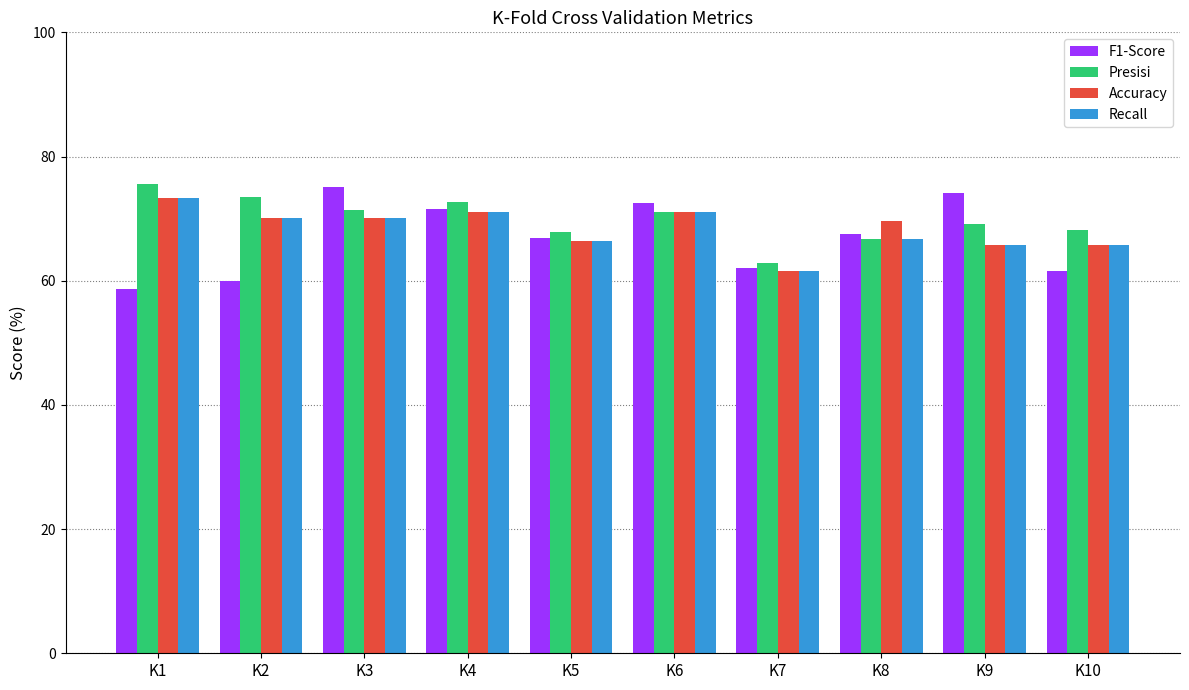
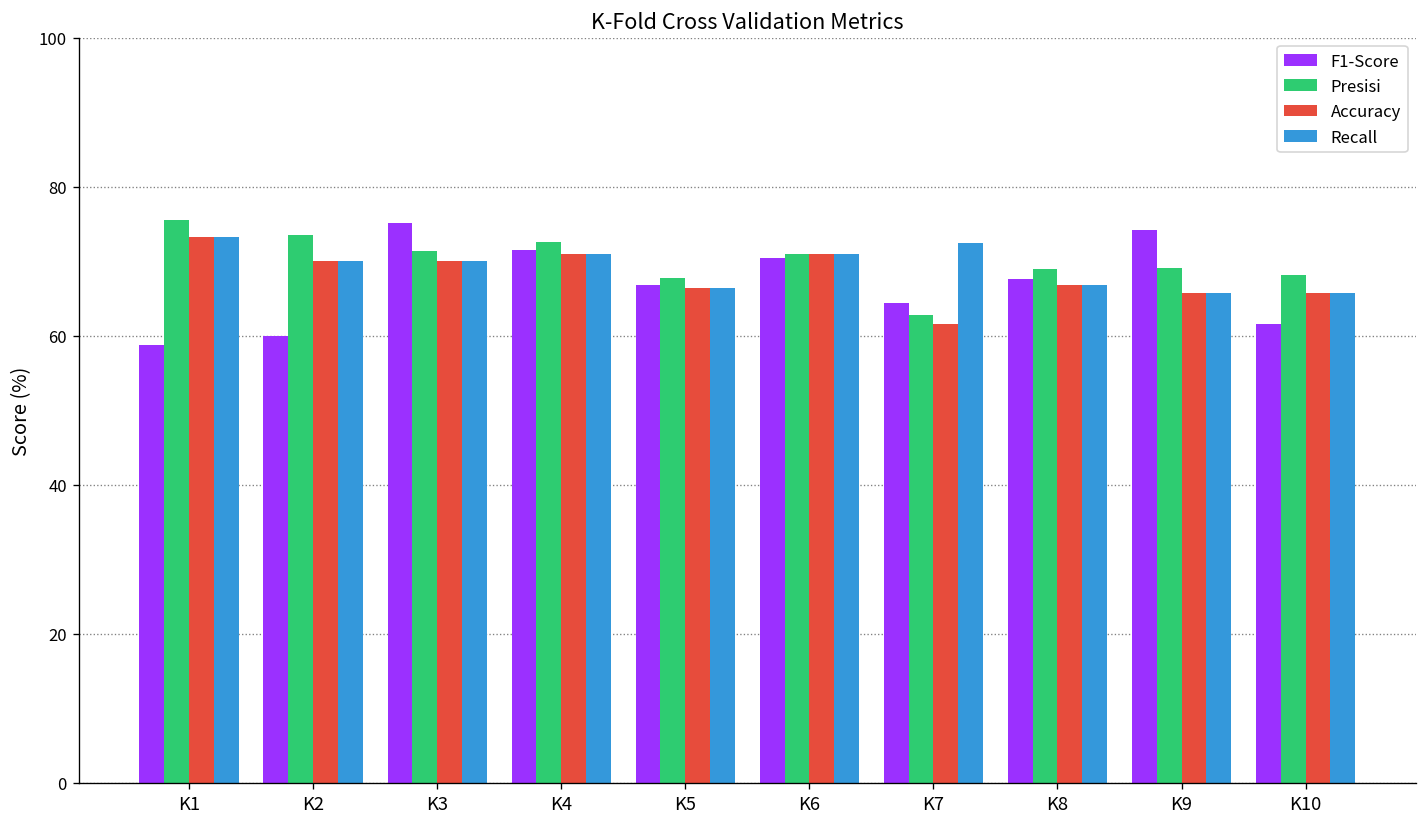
  {
    "F1-Score": {
      "K1": 59,
      "K2": 60,
      "K3": 75,
      "K4": 71,
      "K5": 67,
-     "K6": 73,
-     "K7": 62,
+     "K6": 70,
+     "K7": 64,
      "K8": 68,
      "K9": 74,
      "K10": 62
    },
    "Presisi": {
      "K1": 76,
      "K2": 73,
      "K3": 71,
      "K4": 73,
      "K5": 68,
      "K6": 71,
      "K7": 63,
-     "K8": 67,
+     "K8": 69,
      "K9": 69,
      "K10": 68
    },
    "Accuracy": {
      "K1": 73,
      "K2": 70,
      "K3": 70,
      "K4": 71,
      "K5": 66,
      "K6": 71,
      "K7": 62,
-     "K8": 70,
+     "K8": 67,
      "K9": 66,
      "K10": 66
    },
    "Recall": {
      "K1": 73,
      "K2": 70,
      "K3": 70,
      "K4": 71,
      "K5": 66,
      "K6": 71,
-     "K7": 62,
+     "K7": 72,
      "K8": 67,
      "K9": 66,
      "K10": 66
    }
  }
